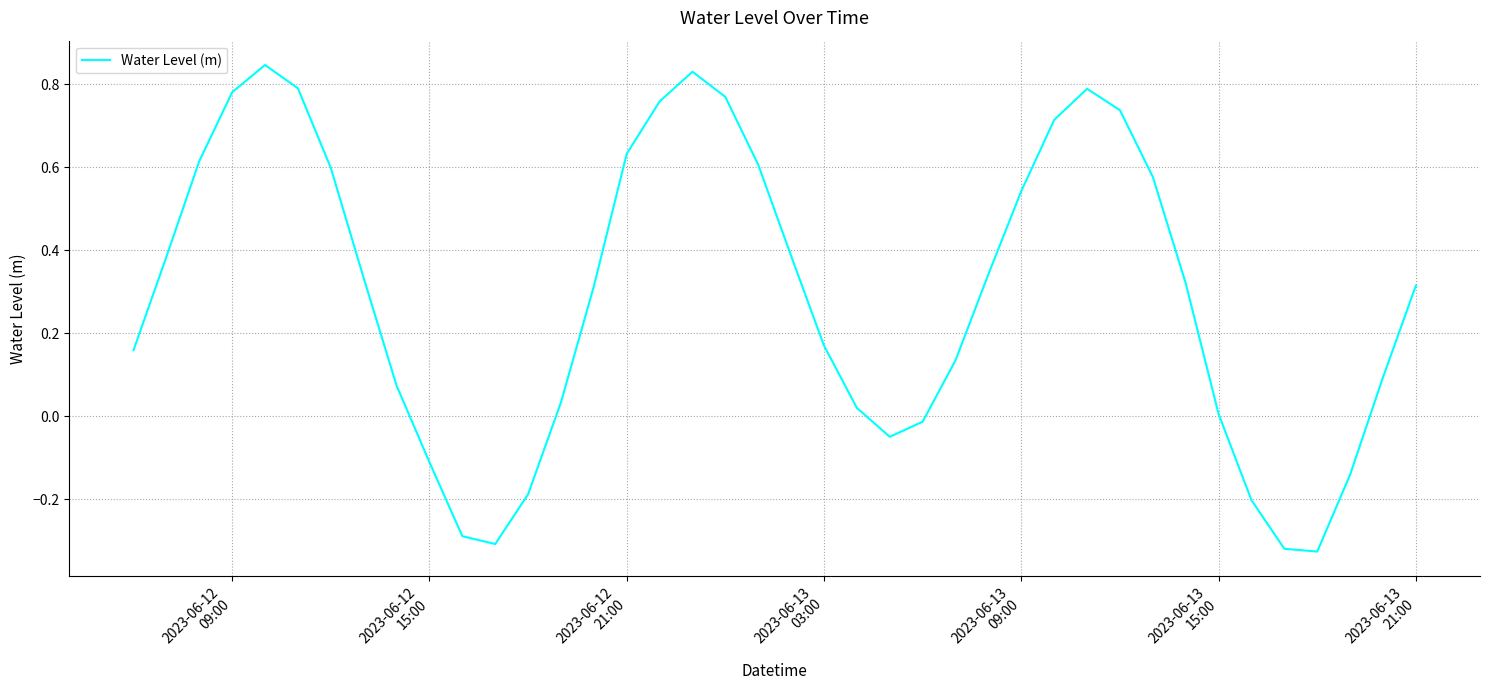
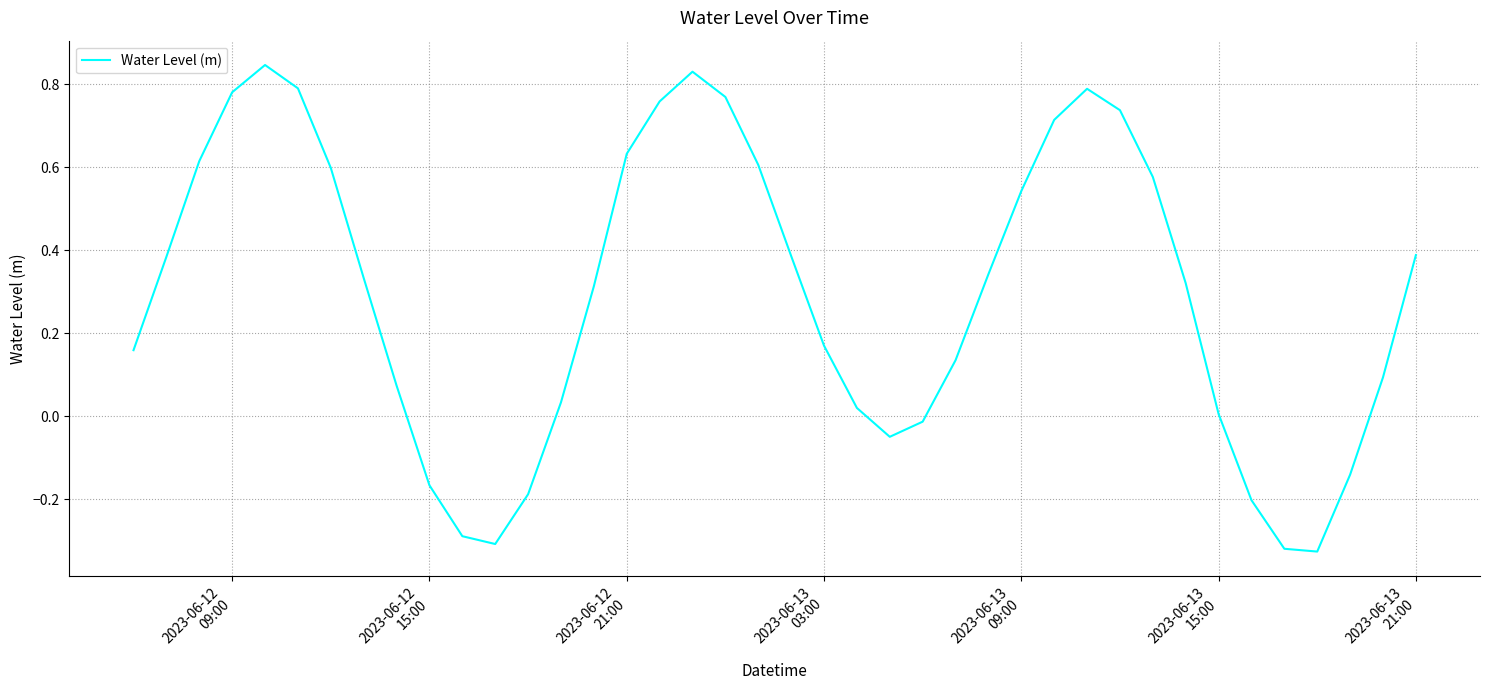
  {
    "2023-06-12 09:00": 0.78,
-   "2023-06-12 15:00": -0.11,
+   "2023-06-12 15:00": -0.17,
    "2023-06-12 21:00": 0.63,
    "2023-06-13 03:00": 0.17,
    "2023-06-13 09:00": 0.54,
    "2023-06-13 15:00": 0.01,
-   "2023-06-13 21:00": 0.31
+   "2023-06-13 21:00": 0.39
  }
